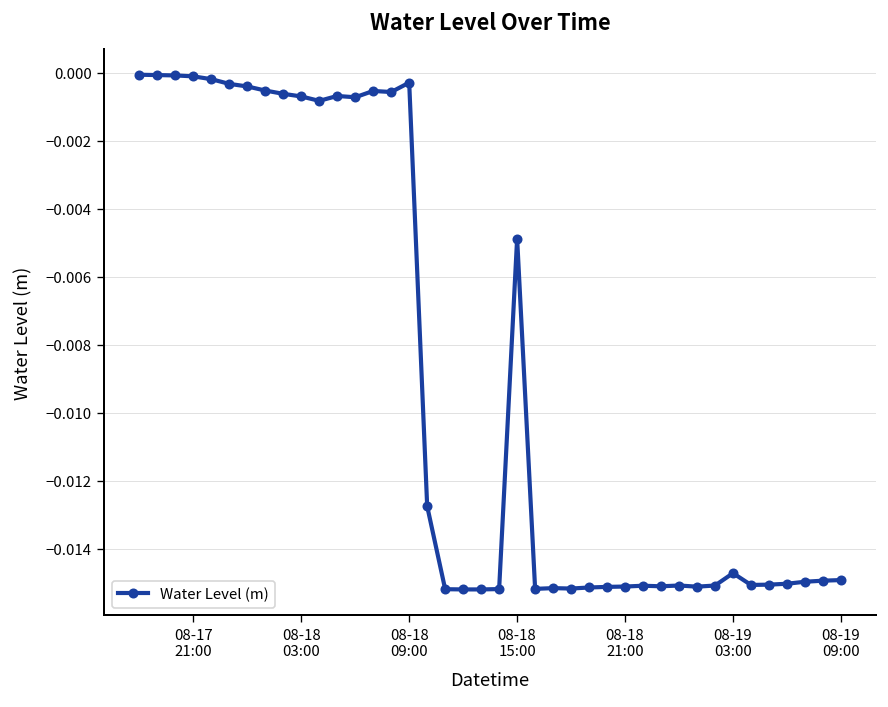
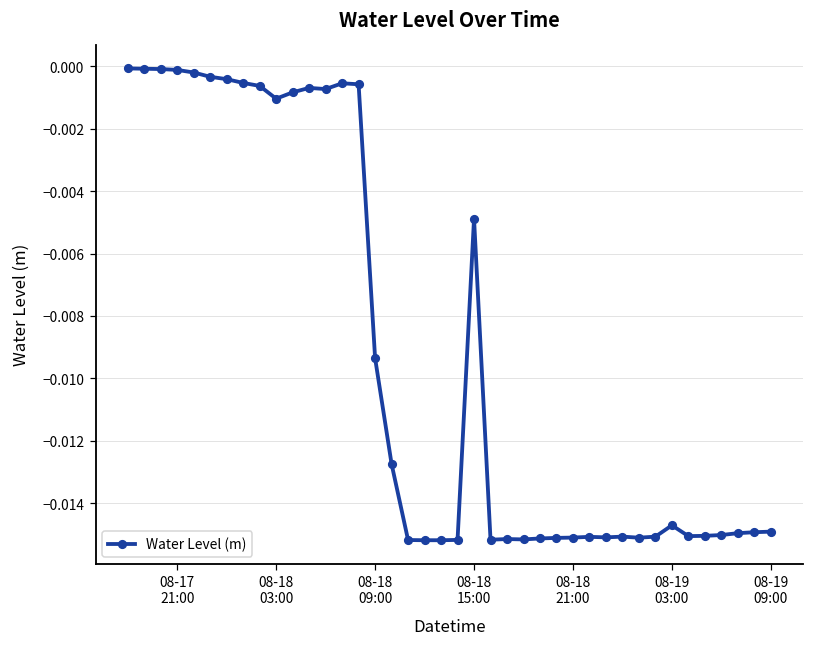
  {
    "08-17 21:00": -0.0001,
-   "08-18 03:00": -0.0007,
-   "08-18 09:00": -0.0003,
+   "08-18 03:00": -0.0010,
+   "08-18 09:00": -0.0094,
    "08-18 15:00": -0.0049,
    "08-18 21:00": -0.0151,
    "08-19 03:00": -0.0147,
    "08-19 09:00": -0.0149
  }
